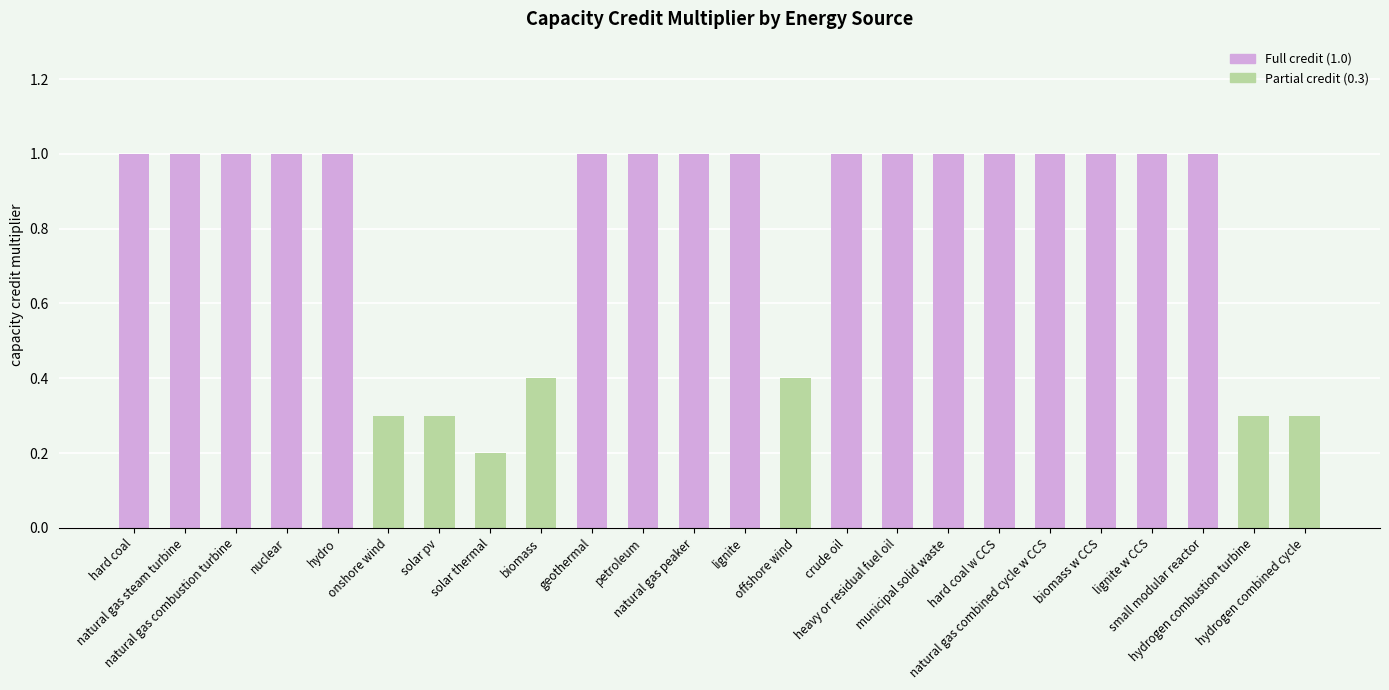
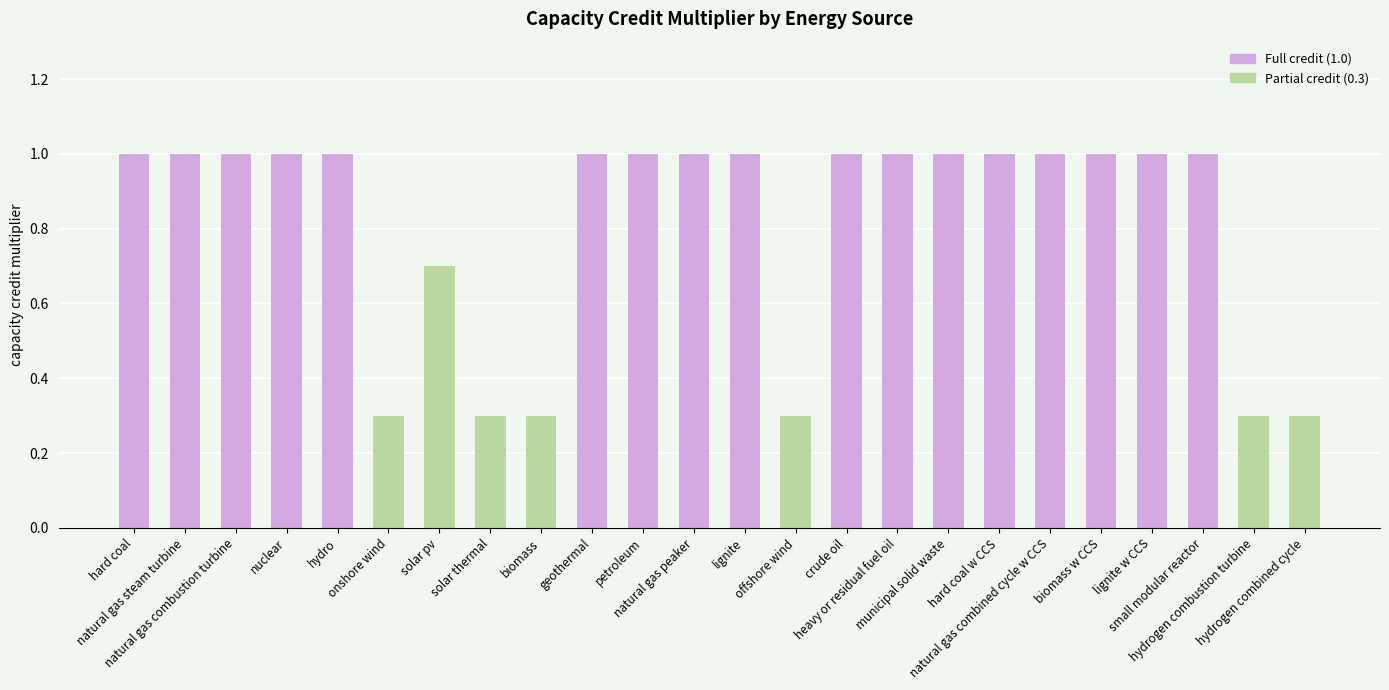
  {
    "hard coal": 1.0,
    "natural gas steam turbine": 1.0,
    "natural gas combustion turbine": 1.0,
    "nuclear": 1.0,
    "hydro": 1.0,
    "onshore wind": 0.3,
-   "solar pv": 0.3,
-   "solar thermal": 0.2,
-   "biomass": 0.4,
+   "solar pv": 0.7,
+   "solar thermal": 0.3,
+   "biomass": 0.3,
    "geothermal": 1.0,
    "petroleum": 1.0,
    "natural gas peaker": 1.0,
    "lignite": 1.0,
-   "offshore wind": 0.4,
+   "offshore wind": 0.3,
    "crude oil": 1.0,
    "heavy or residual fuel oil": 1.0,
    "municipal solid waste": 1.0,
    "hard coal w CCS": 1.0,
    "natural gas combined cycle w CCS": 1.0,
    "biomass w CCS": 1.0,
    "lignite w CCS": 1.0,
    "small modular reactor": 1.0,
    "hydrogen combustion turbine": 0.3,
    "hydrogen combined cycle": 0.3
  }
